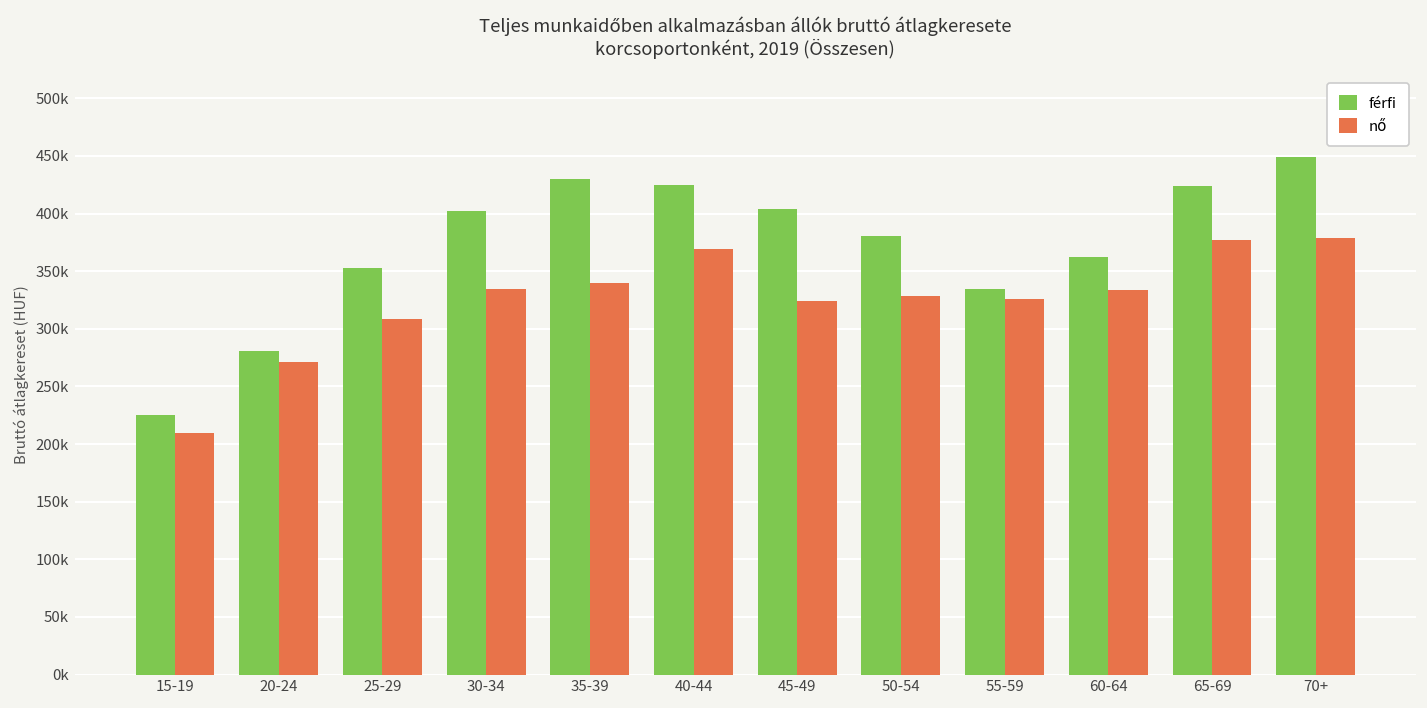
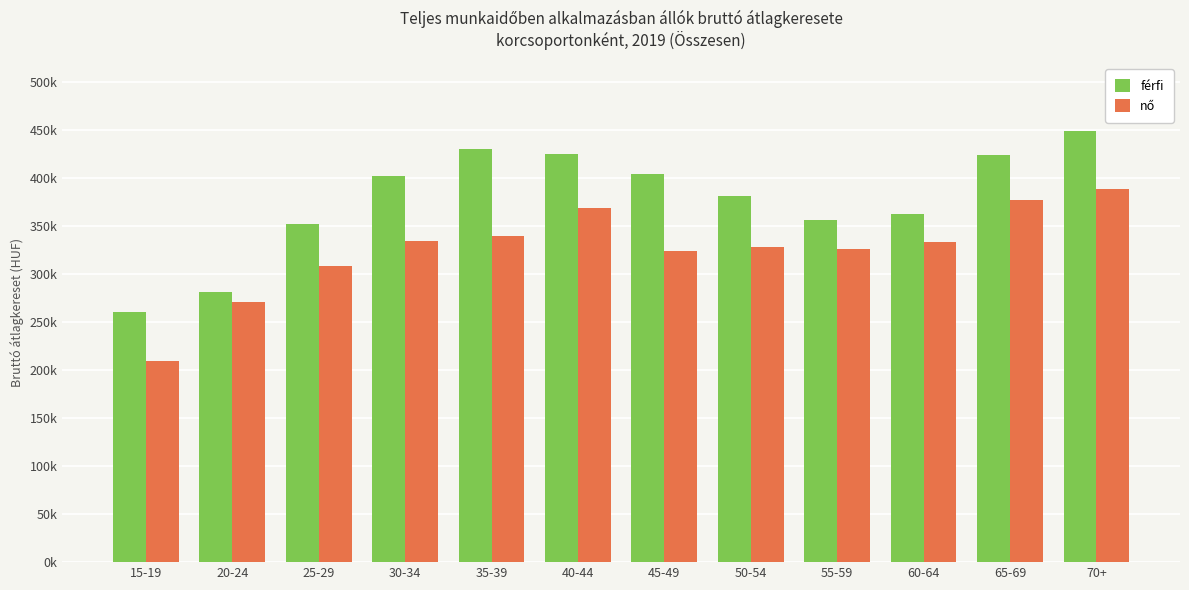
  {
    "férfi": {
-     "15-19": 230000,
+     "15-19": 260000,
      "20-24": 280000,
      "25-29": 350000,
      "30-34": 400000,
      "35-39": 430000,
      "40-44": 420000,
      "45-49": 400000,
      "50-54": 380000,
-     "55-59": 330000,
+     "55-59": 360000,
      "60-64": 360000,
      "65-69": 420000,
      "70+": 450000
    },
    "nő": {
      "15-19": 210000,
      "20-24": 270000,
      "25-29": 310000,
      "30-34": 330000,
      "35-39": 340000,
      "40-44": 370000,
      "45-49": 320000,
      "50-54": 330000,
      "55-59": 330000,
      "60-64": 330000,
      "65-69": 380000,
-     "70+": 380000
+     "70+": 390000
    }
  }
